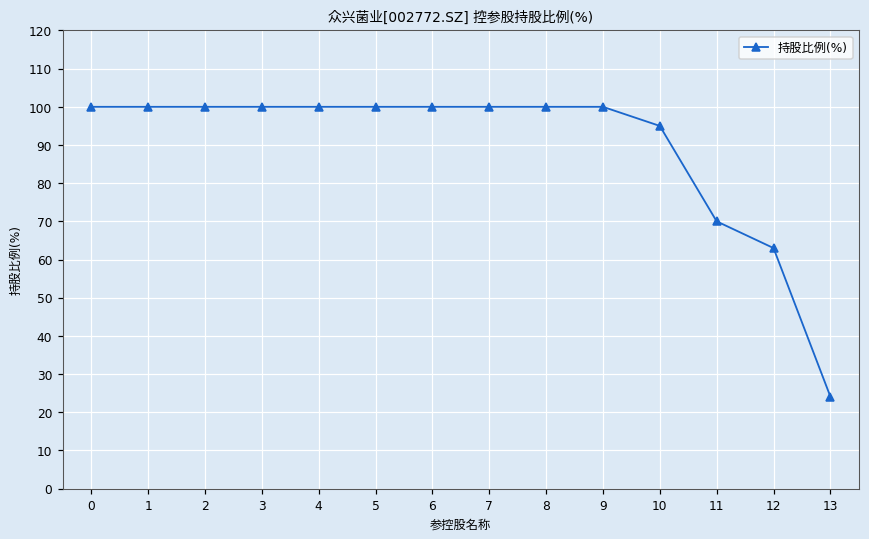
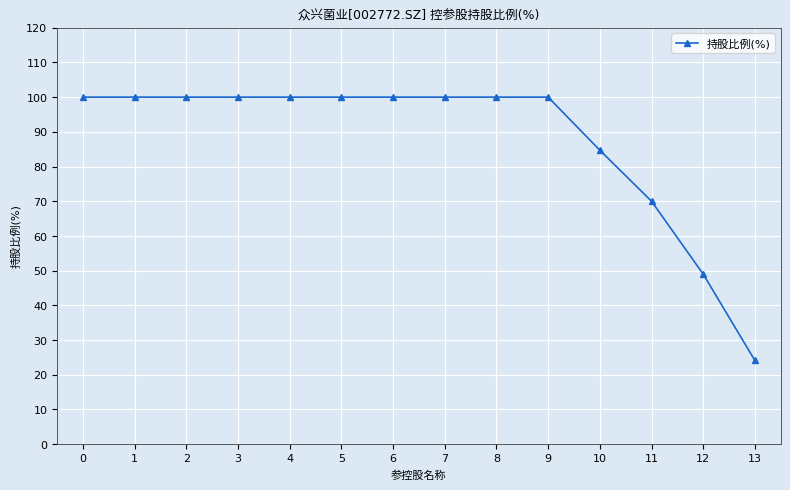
  {
    "0": 100,
    "1": 100,
    "2": 100,
    "3": 100,
    "4": 100,
    "5": 100,
    "6": 100,
    "7": 100,
    "8": 100,
    "9": 100,
-   "10": 95,
+   "10": 85,
    "11": 70,
-   "12": 63,
+   "12": 49,
    "13": 24
  }
